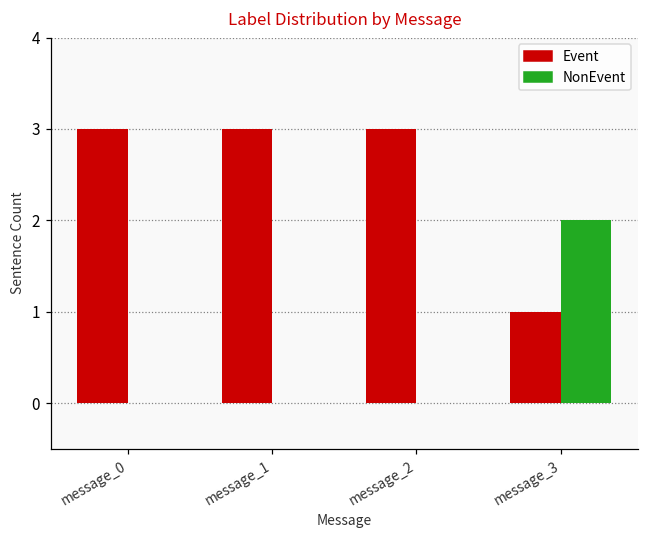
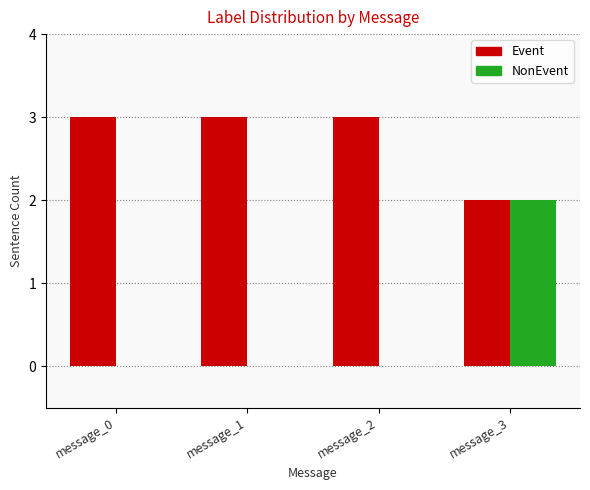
  {
    "Event": {
      "message_0": 3,
      "message_1": 3,
      "message_2": 3,
-     "message_3": 1
+     "message_3": 2
    },
    "NonEvent": {
      "message_0": 0,
      "message_1": 0,
      "message_2": 0,
      "message_3": 2
    }
  }
